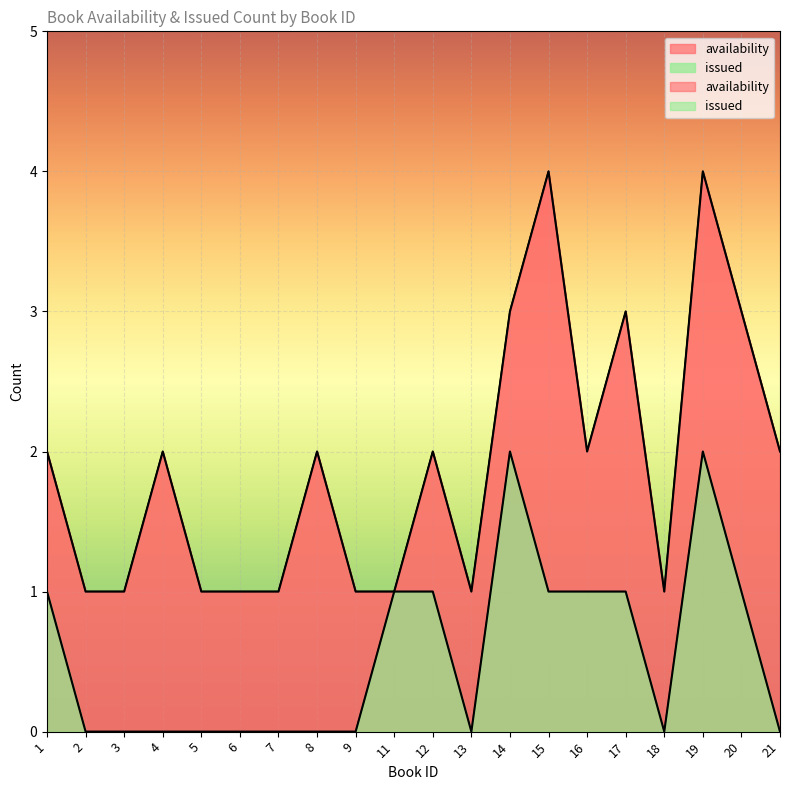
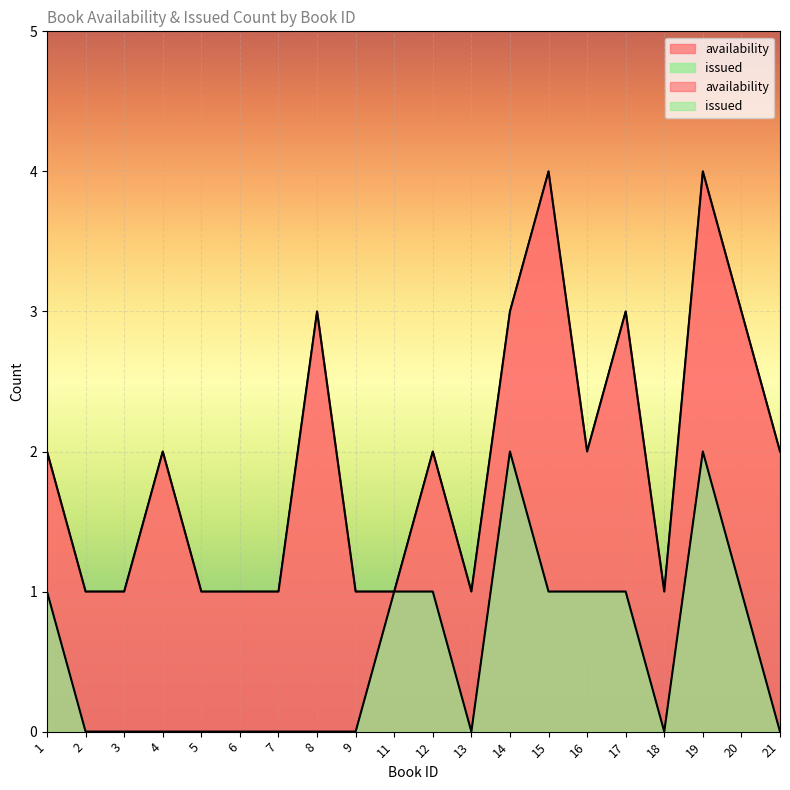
  {
    "availability": {
      "1": 2,
      "2": 1,
      "3": 1,
      "4": 2,
      "5": 1,
      "6": 1,
      "7": 1,
-     "8": 2,
+     "8": 3,
      "9": 1,
      "12": 2,
      "13": 1,
      "14": 3,
      "15": 4,
      "16": 2,
      "17": 3,
      "18": 1,
      "19": 4,
      "20": 3,
      "21": 2
    },
    "issued": {
      "1": 1,
      "2": 0,
      "3": 0,
      "4": 0,
      "5": 0,
      "6": 0,
      "7": 0,
      "8": 0,
      "9": 0,
      "12": 1,
      "13": 0,
      "14": 2,
      "15": 1,
      "16": 1,
      "17": 1,
      "18": 0,
      "19": 2,
      "20": 1,
      "21": 0
    }
  }
